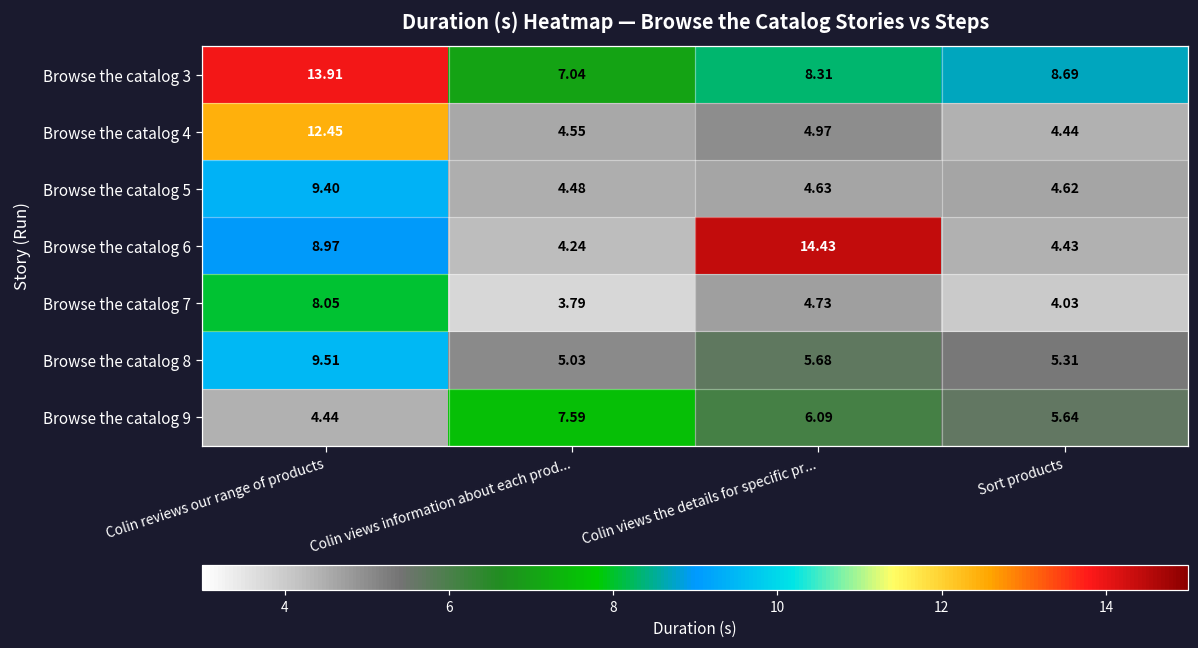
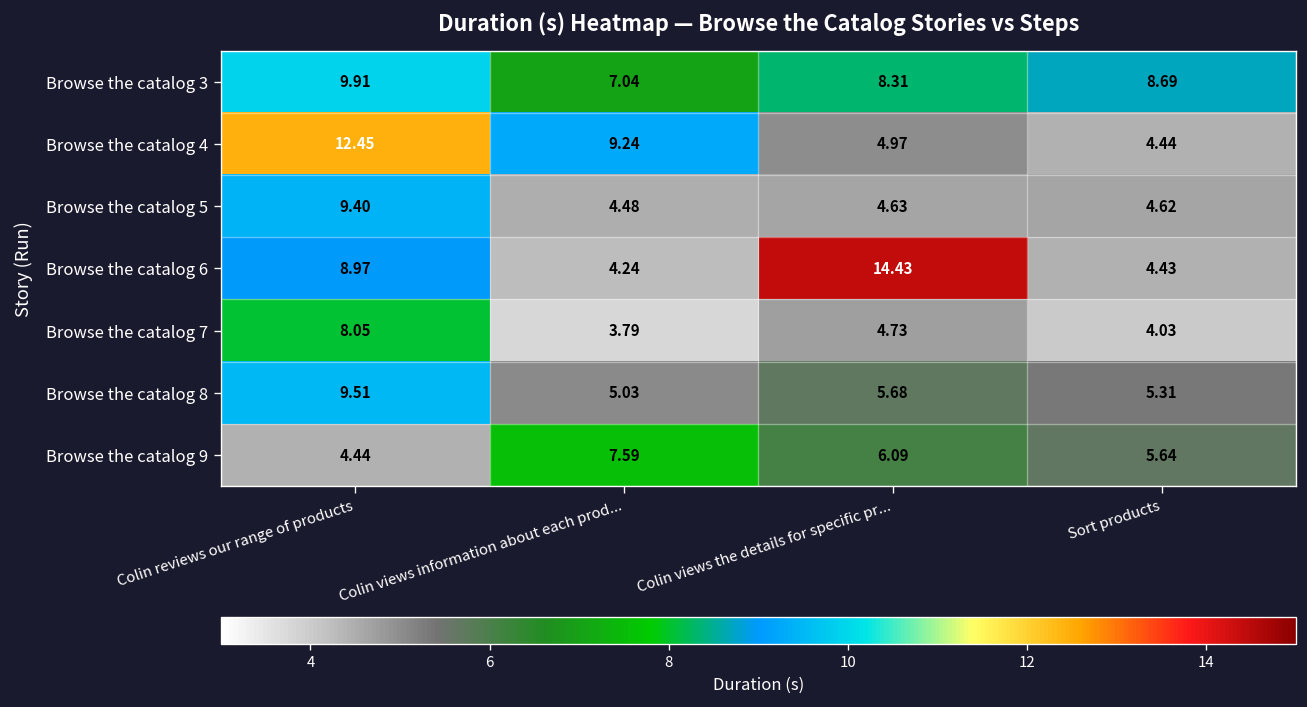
  {
    "Browse the catalog 3": {
-     "Colin reviews our range of products": 13.91,
+     "Colin reviews our range of products": 9.91,
      "Colin views information about each prod...": 7.04,
      "Colin views the details for specific pr...": 8.31,
      "Sort products": 8.69
    },
    "Browse the catalog 4": {
      "Colin reviews our range of products": 12.45,
-     "Colin views information about each prod...": 4.55,
+     "Colin views information about each prod...": 9.24,
      "Colin views the details for specific pr...": 4.97,
      "Sort products": 4.44
    },
    "Browse the catalog 5": {
      "Colin reviews our range of products": 9.40,
      "Colin views information about each prod...": 4.48,
      "Colin views the details for specific pr...": 4.63,
      "Sort products": 4.62
    },
    "Browse the catalog 6": {
      "Colin reviews our range of products": 8.97,
      "Colin views information about each prod...": 4.24,
      "Colin views the details for specific pr...": 14.43,
      "Sort products": 4.43
    },
    "Browse the catalog 7": {
      "Colin reviews our range of products": 8.05,
      "Colin views information about each prod...": 3.79,
      "Colin views the details for specific pr...": 4.73,
      "Sort products": 4.03
    },
    "Browse the catalog 8": {
      "Colin reviews our range of products": 9.51,
      "Colin views information about each prod...": 5.03,
      "Colin views the details for specific pr...": 5.68,
      "Sort products": 5.31
    },
    "Browse the catalog 9": {
      "Colin reviews our range of products": 4.44,
      "Colin views information about each prod...": 7.59,
      "Colin views the details for specific pr...": 6.09,
      "Sort products": 5.64
    }
  }
